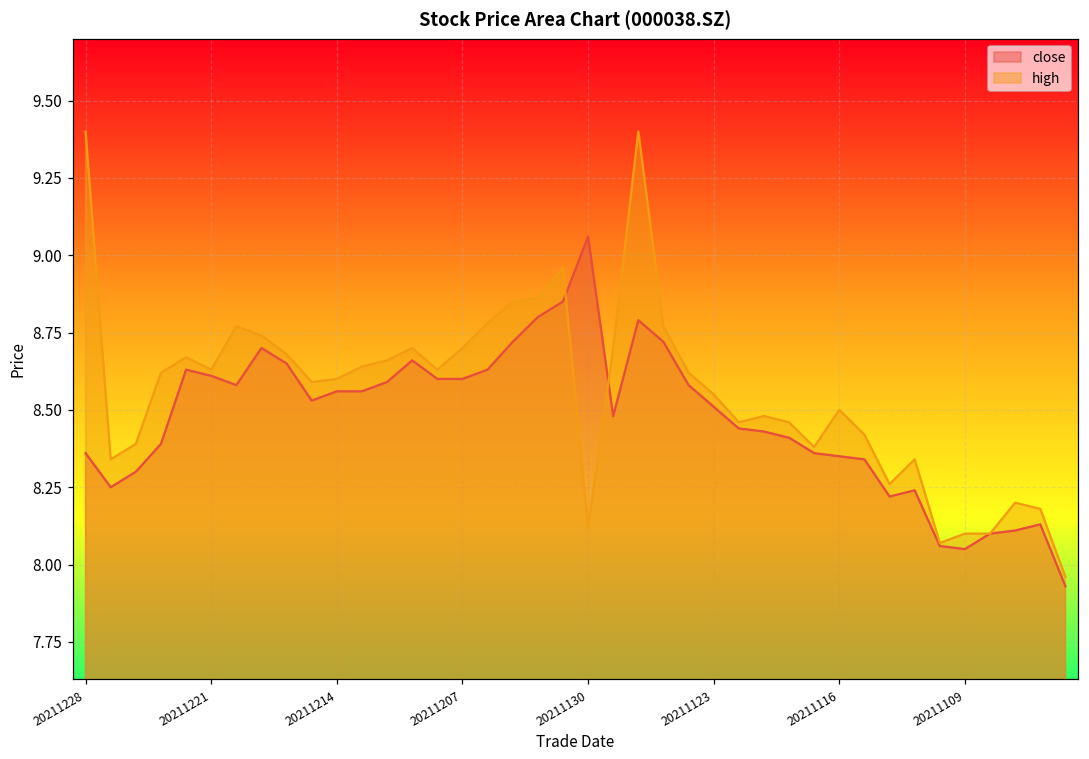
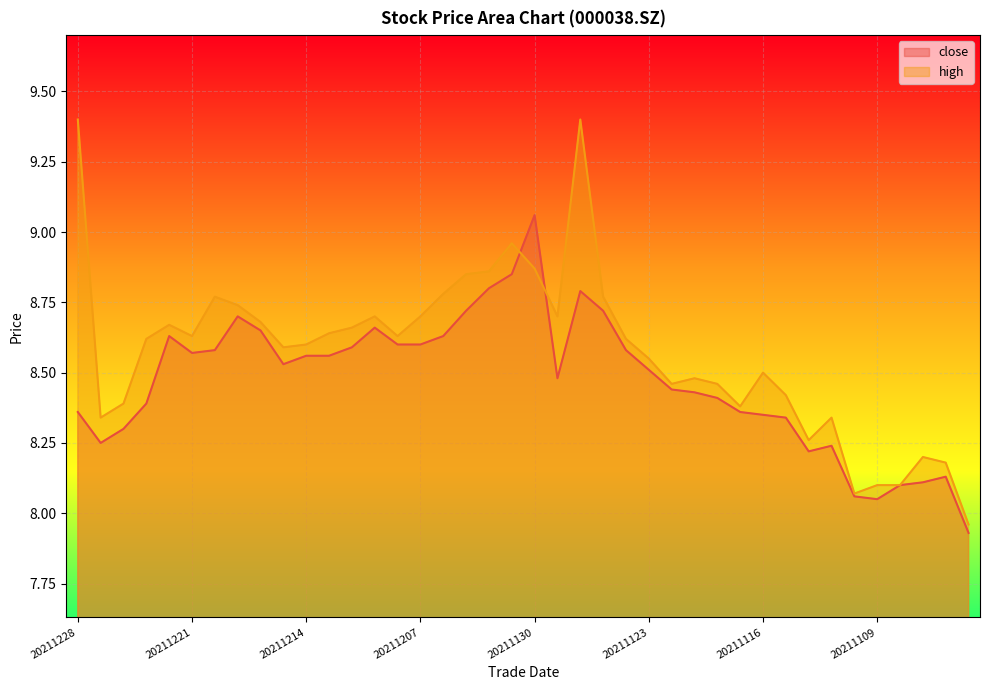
  {
    "close": {
      "20211228": 8.36,
-     "20211221": 8.61,
+     "20211221": 8.57,
      "20211214": 8.56,
      "20211207": 8.60,
      "20211130": 9.06,
      "20211123": 8.51,
      "20211116": 8.35,
      "20211109": 8.05
    },
    "high": {
      "20211228": 9.40,
      "20211221": 8.63,
      "20211214": 8.60,
      "20211207": 8.70,
-     "20211130": 8.12,
+     "20211130": 8.87,
      "20211123": 8.55,
      "20211116": 8.50,
      "20211109": 8.10
    }
  }
